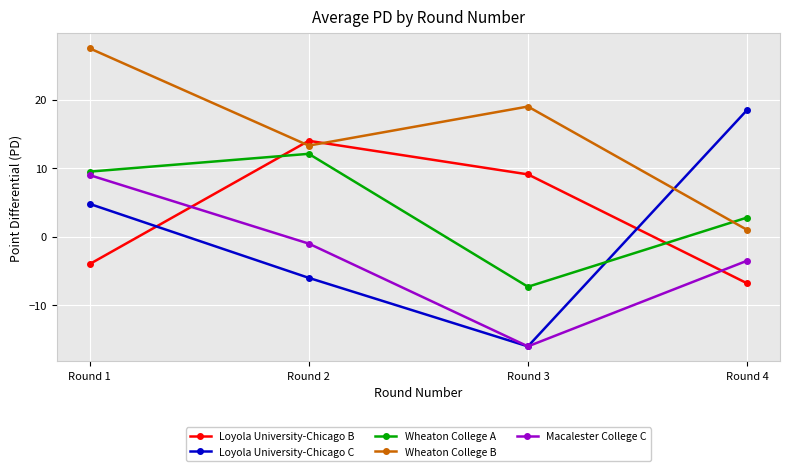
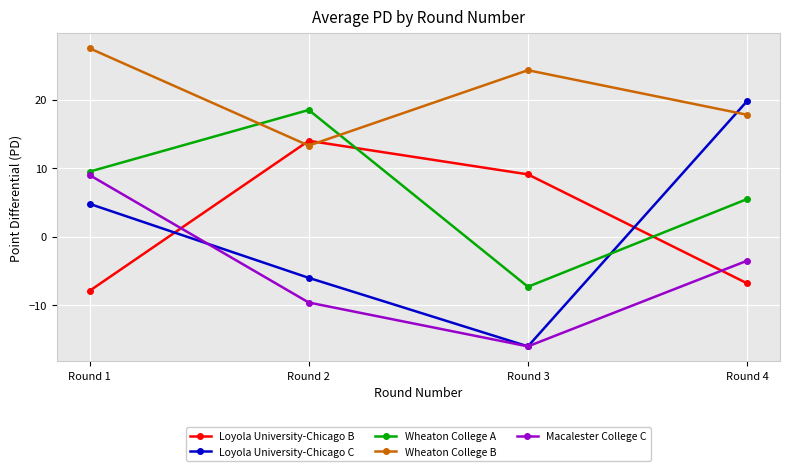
  {
    "Loyola University-Chicago B": {
-     "Round 1": -4,
+     "Round 1": -8,
      "Round 2": 14,
      "Round 3": 9,
      "Round 4": -7
    },
    "Loyola University-Chicago C": {
      "Round 1": 5,
      "Round 2": -6,
-     "Round 4": 19
+     "Round 4": 20
    },
    "Wheaton College A": {
      "Round 1": 10,
-     "Round 2": 12,
+     "Round 2": 19,
      "Round 3": -7,
-     "Round 4": 3
+     "Round 4": 6
    },
    "Wheaton College B": {
      "Round 1": 28,
      "Round 2": 13,
-     "Round 3": 19,
-     "Round 4": 1
+     "Round 3": 24,
+     "Round 4": 18
    },
    "Macalester College C": {
      "Round 1": 9,
-     "Round 2": -1,
+     "Round 2": -10,
      "Round 4": -4
    }
  }
